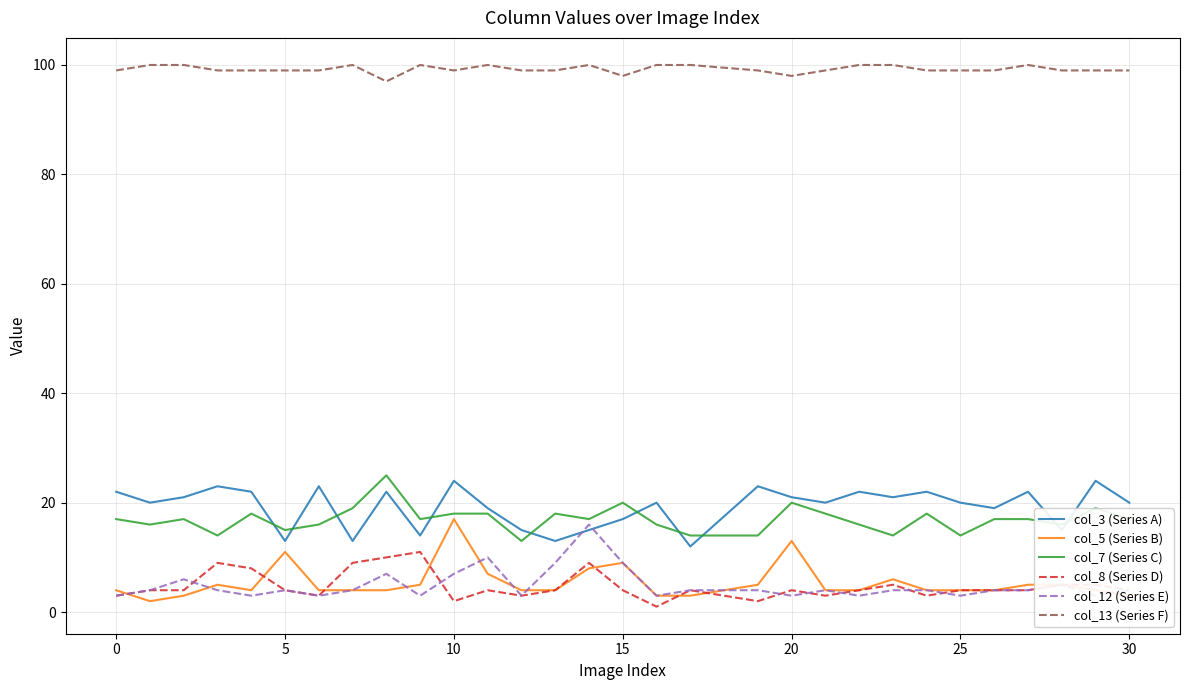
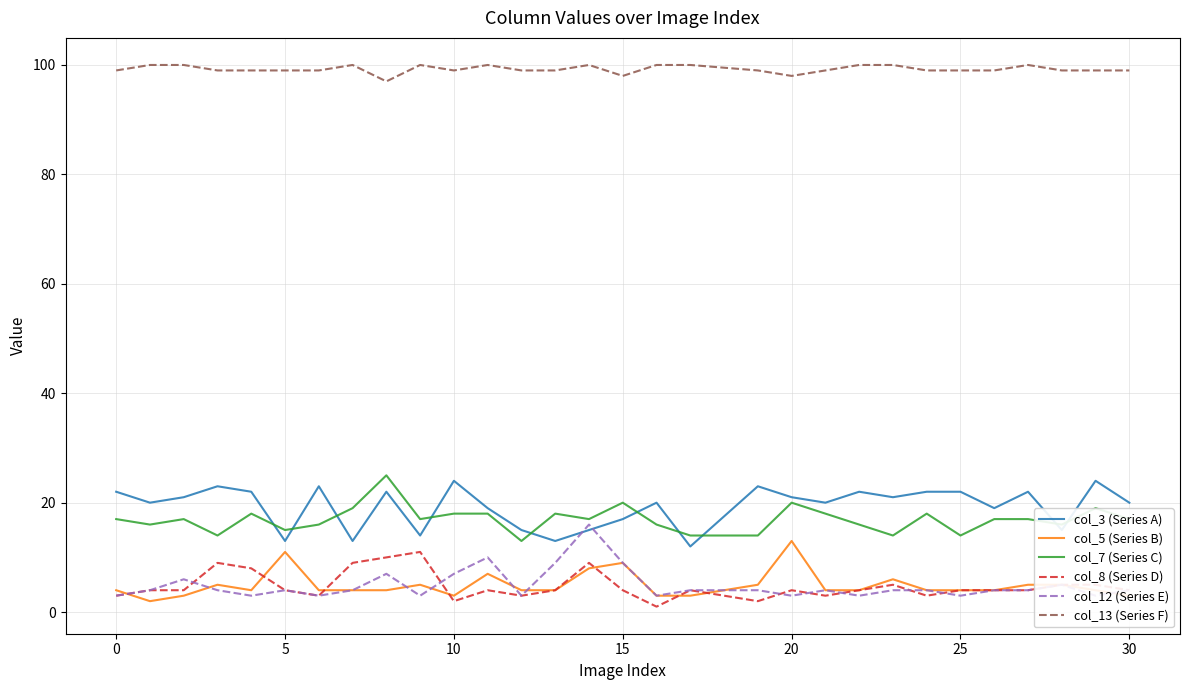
  {
    "col_3 (Series A)": {
      "0": 22,
      "5": 13,
      "10": 24,
      "15": 17,
      "20": 21,
-     "25": 20,
+     "25": 22,
      "30": 20
    },
    "col_5 (Series B)": {
      "0": 4,
      "5": 11,
-     "10": 17,
+     "10": 3,
      "20": 13
    },
    "col_7 (Series C)": {
      "0": 17,
      "5": 15,
      "10": 18,
      "15": 20,
      "20": 20,
      "25": 14
    },
    "col_8 (Series D)": {
      "10": 2,
      "15": 4,
      "20": 4
    },
    "col_12 (Series E)": {
      "10": 7,
      "20": 3,
      "25": 3
    },
    "col_13 (Series F)": {
      "0": 99,
      "5": 99,
      "10": 99,
      "15": 98,
      "20": 98,
      "25": 99,
      "30": 99
    }
  }
